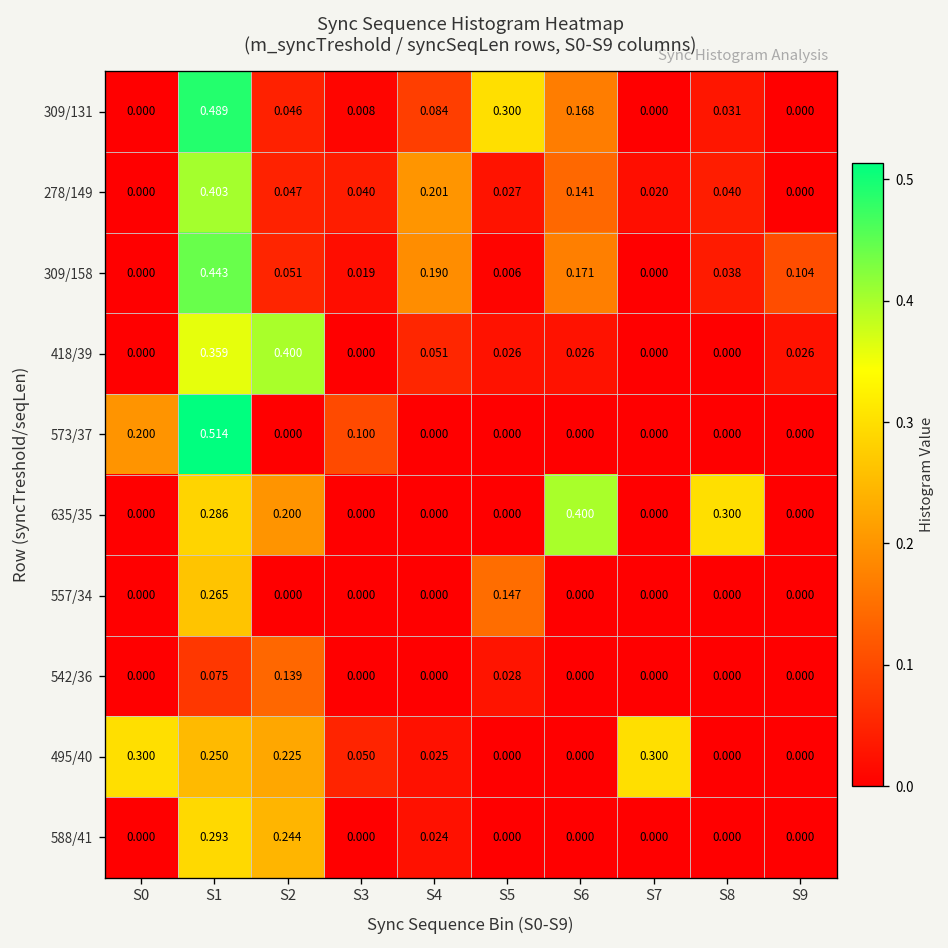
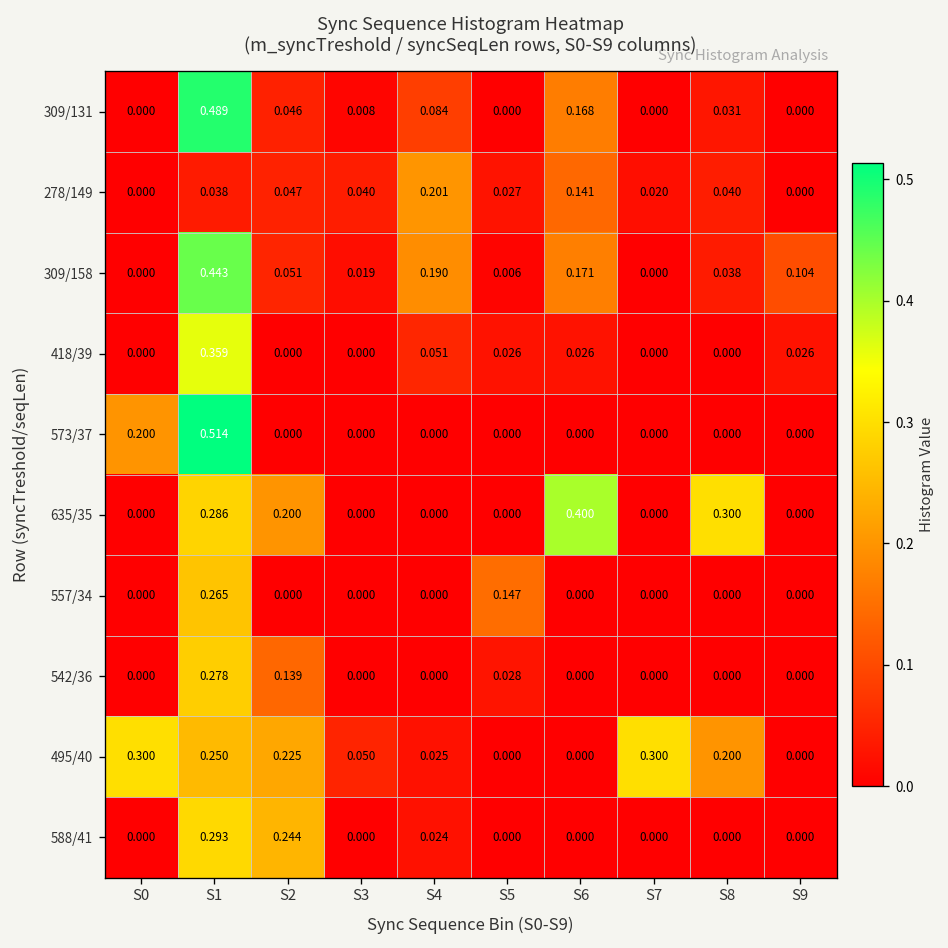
  {
    "309/131": {
      "S0": 0.000,
      "S1": 0.489,
      "S2": 0.046,
      "S3": 0.008,
      "S4": 0.084,
-     "S5": 0.300,
+     "S5": 0.000,
      "S6": 0.168,
      "S7": 0.000,
      "S8": 0.031,
      "S9": 0.000
    },
    "278/149": {
      "S0": 0.000,
-     "S1": 0.403,
+     "S1": 0.038,
      "S2": 0.047,
      "S3": 0.040,
      "S4": 0.201,
      "S5": 0.027,
      "S6": 0.141,
      "S7": 0.020,
      "S8": 0.040,
      "S9": 0.000
    },
    "309/158": {
      "S0": 0.000,
      "S1": 0.443,
      "S2": 0.051,
      "S3": 0.019,
      "S4": 0.190,
      "S5": 0.006,
      "S6": 0.171,
      "S7": 0.000,
      "S8": 0.038,
      "S9": 0.104
    },
    "418/39": {
      "S0": 0.000,
      "S1": 0.359,
-     "S2": 0.400,
+     "S2": 0.000,
      "S3": 0.000,
      "S4": 0.051,
      "S5": 0.026,
      "S6": 0.026,
      "S7": 0.000,
      "S8": 0.000,
      "S9": 0.026
    },
    "573/37": {
      "S0": 0.200,
      "S1": 0.514,
      "S2": 0.000,
-     "S3": 0.100,
+     "S3": 0.000,
      "S4": 0.000,
      "S5": 0.000,
      "S6": 0.000,
      "S7": 0.000,
      "S8": 0.000,
      "S9": 0.000
    },
    "635/35": {
      "S0": 0.000,
      "S1": 0.286,
      "S2": 0.200,
      "S3": 0.000,
      "S4": 0.000,
      "S5": 0.000,
      "S6": 0.400,
      "S7": 0.000,
      "S8": 0.300,
      "S9": 0.000
    },
    "557/34": {
      "S0": 0.000,
      "S1": 0.265,
      "S2": 0.000,
      "S3": 0.000,
      "S4": 0.000,
      "S5": 0.147,
      "S6": 0.000,
      "S7": 0.000,
      "S8": 0.000,
      "S9": 0.000
    },
    "542/36": {
      "S0": 0.000,
-     "S1": 0.075,
+     "S1": 0.278,
      "S2": 0.139,
      "S3": 0.000,
      "S4": 0.000,
      "S5": 0.028,
      "S6": 0.000,
      "S7": 0.000,
      "S8": 0.000,
      "S9": 0.000
    },
    "495/40": {
      "S0": 0.300,
      "S1": 0.250,
      "S2": 0.225,
      "S3": 0.050,
      "S4": 0.025,
      "S5": 0.000,
      "S6": 0.000,
      "S7": 0.300,
-     "S8": 0.000,
+     "S8": 0.200,
      "S9": 0.000
    },
    "588/41": {
      "S0": 0.000,
      "S1": 0.293,
      "S2": 0.244,
      "S3": 0.000,
      "S4": 0.024,
      "S5": 0.000,
      "S6": 0.000,
      "S7": 0.000,
      "S8": 0.000,
      "S9": 0.000
    }
  }
